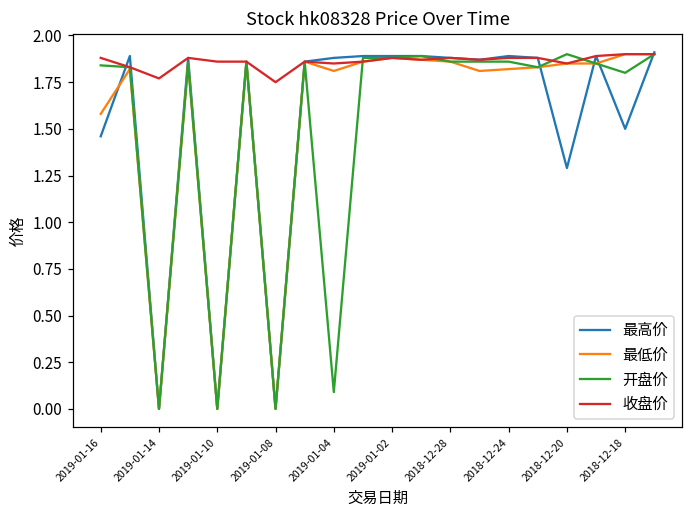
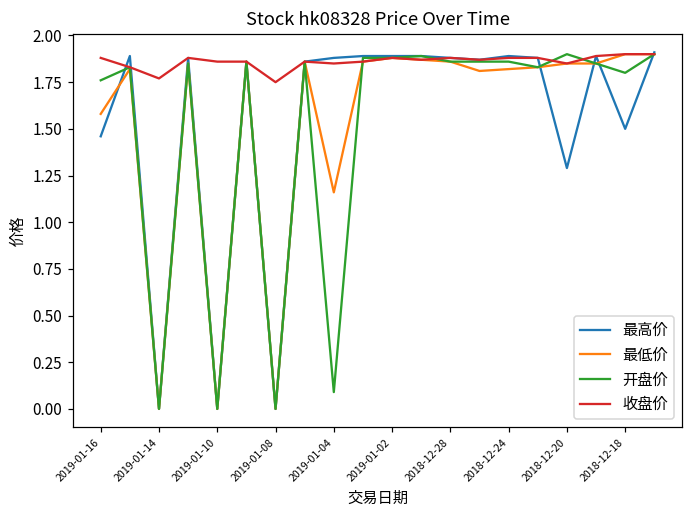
  {
    "最高价": {
      "2019-01-16": 1.46,
      "2019-01-04": 1.88,
      "2018-12-20": 1.29,
      "2018-12-18": 1.50
    },
    "最低价": {
      "2019-01-16": 1.58,
-     "2019-01-04": 1.81,
+     "2019-01-04": 1.16,
      "2018-12-24": 1.82
    },
    "开盘价": {
-     "2019-01-16": 1.84,
+     "2019-01-16": 1.76,
      "2019-01-04": 0.09,
      "2018-12-24": 1.86,
      "2018-12-20": 1.90,
      "2018-12-18": 1.80
    },
    "收盘价": {
      "2019-01-16": 1.88,
      "2019-01-14": 1.77,
      "2019-01-10": 1.86,
      "2019-01-08": 1.75,
      "2019-01-04": 1.85
    }
  }
